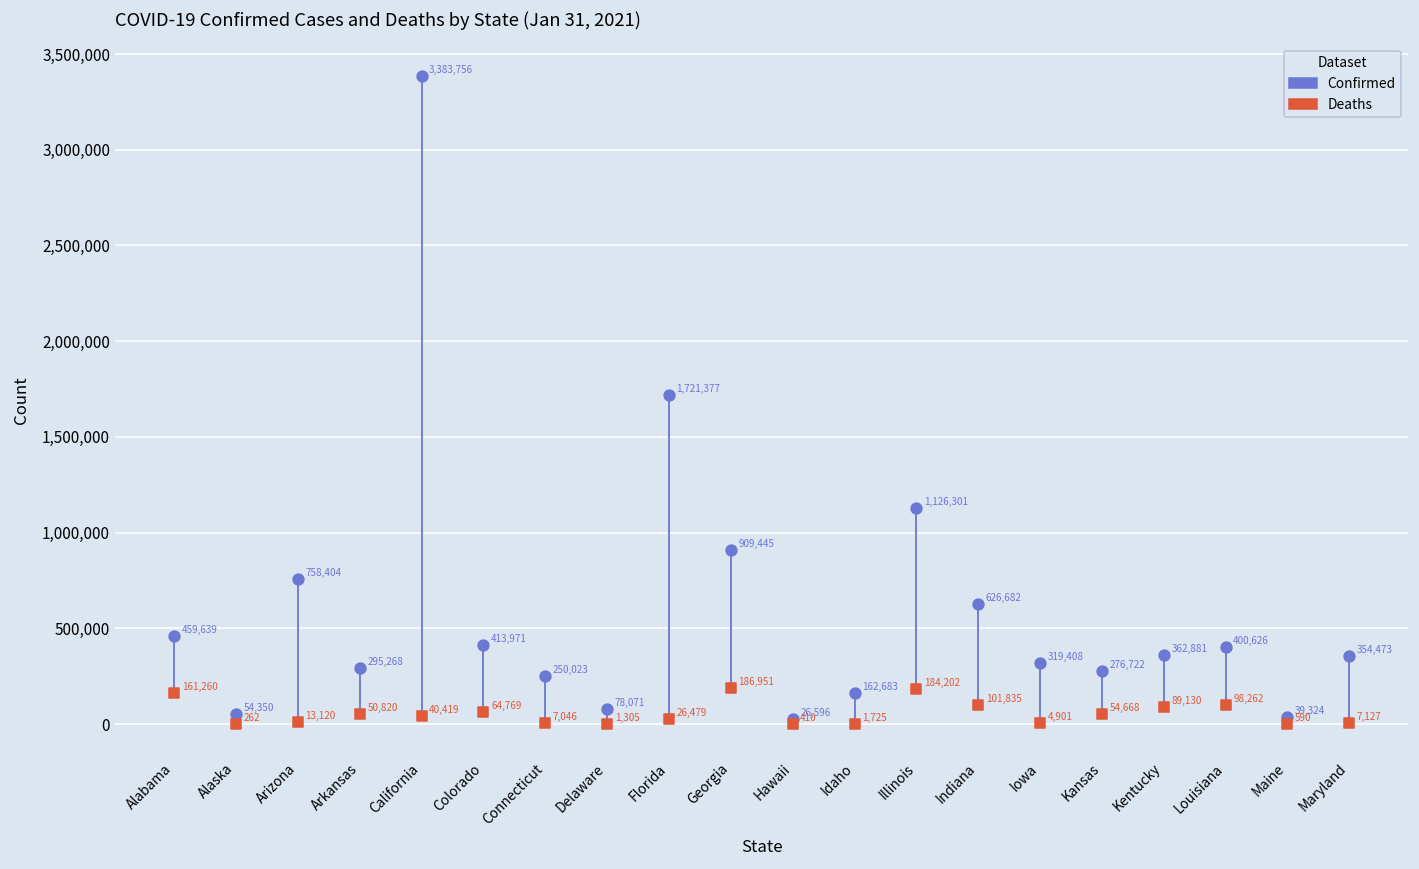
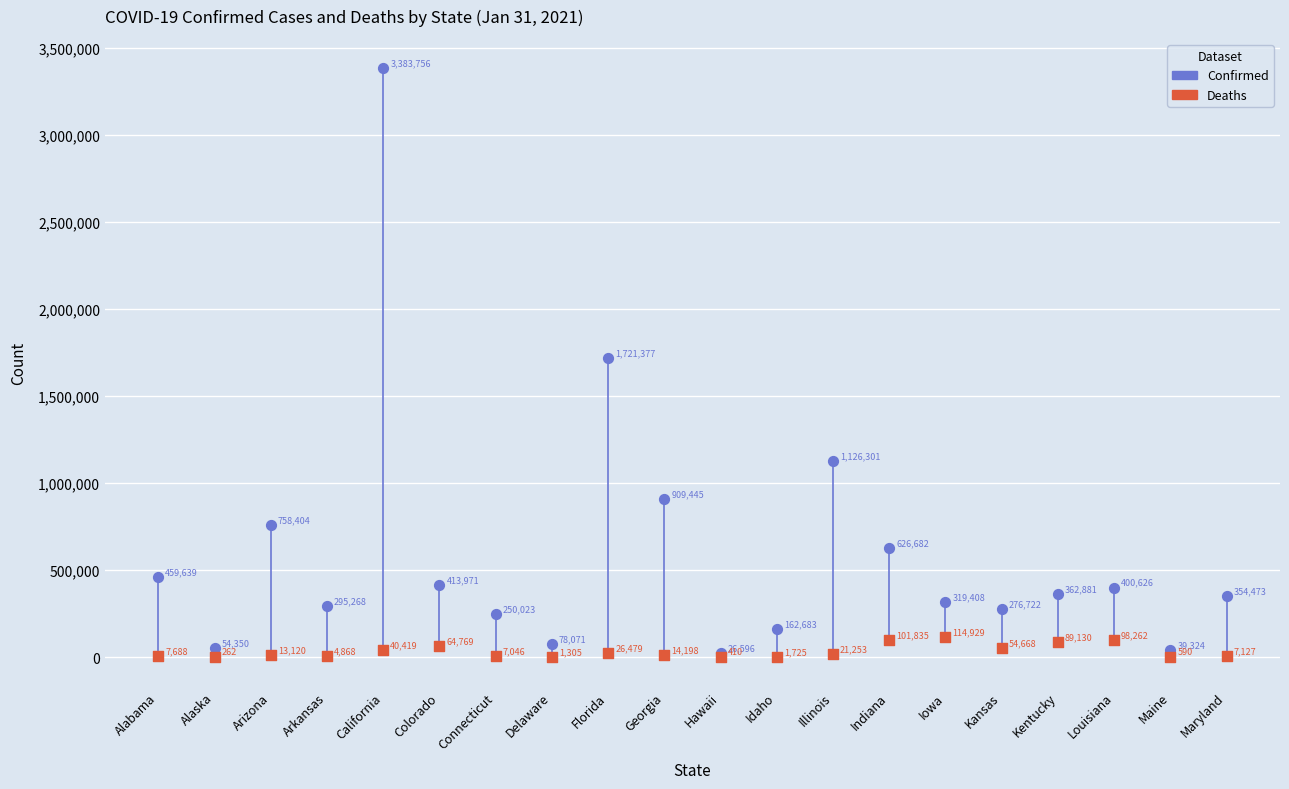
  {
    "Deaths": {
-     "Alabama": "161,260",
-     "Arkansas": "50,820",
-     "Georgia": "186,951",
-     "Illinois": "184,202",
-     "Iowa": "4,901"
+     "Alabama": "7,688",
+     "Arkansas": "4,868",
+     "Georgia": "14,198",
+     "Illinois": "21,253",
+     "Iowa": "114,929"
    }
  }
